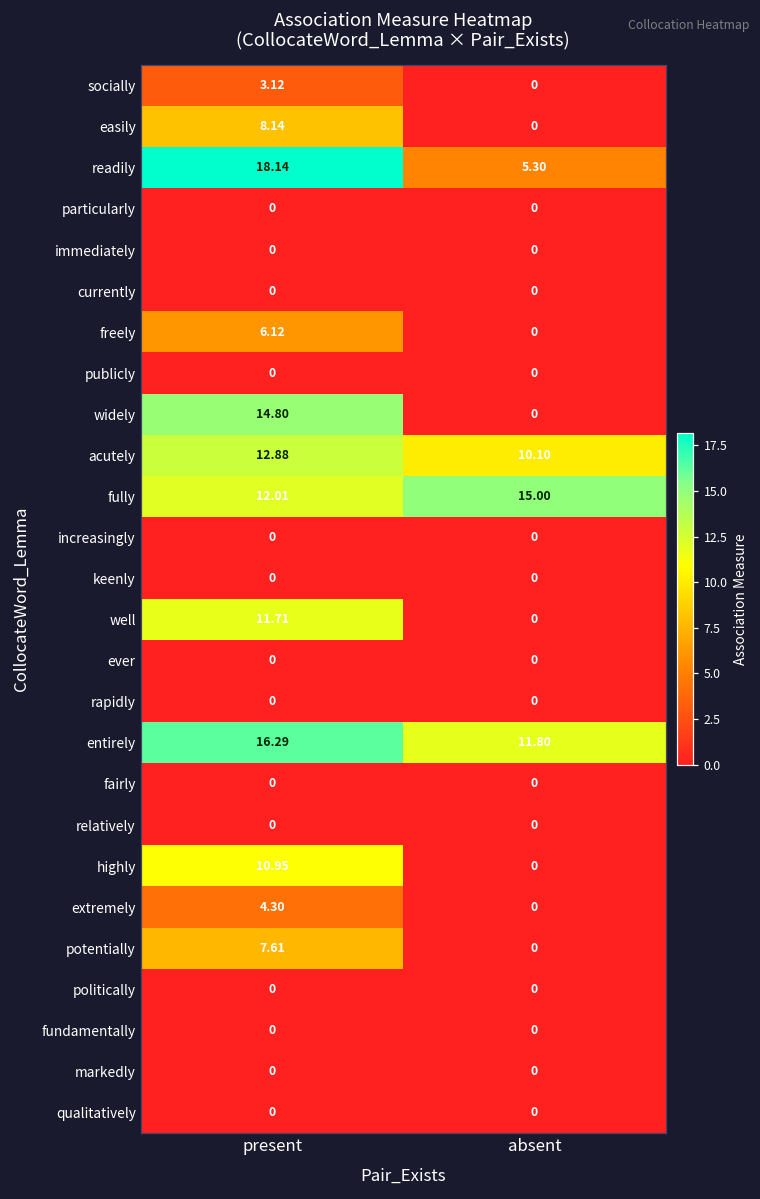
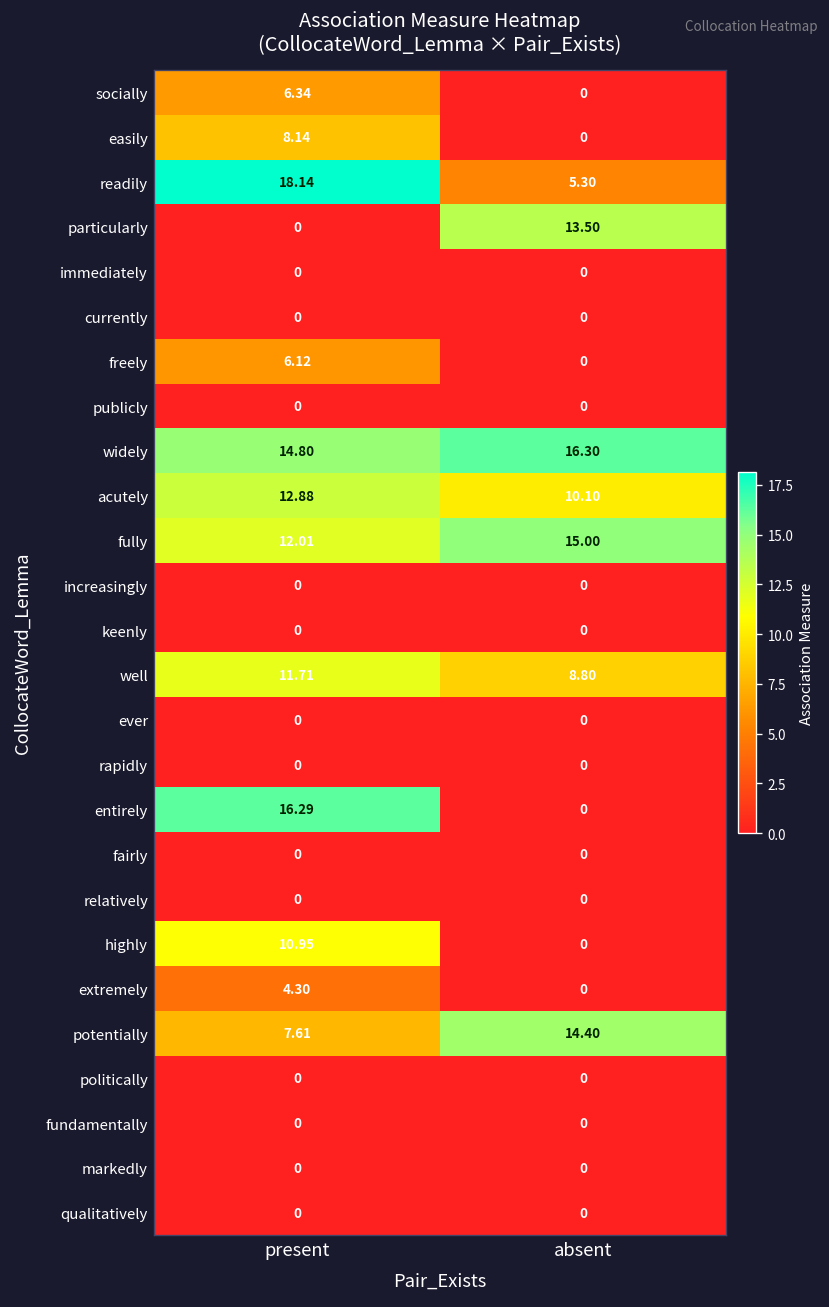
  {
    "socially": {
-     "present": 3.12,
+     "present": 6.34,
      "absent": 0
    },
    "easily": {
      "present": 8.14,
      "absent": 0
    },
    "readily": {
      "present": 18.14,
      "absent": 5.30
    },
    "particularly": {
      "present": 0,
-     "absent": 0
+     "absent": 13.50
    },
    "immediately": {
      "present": 0,
      "absent": 0
    },
    "currently": {
      "present": 0,
      "absent": 0
    },
    "freely": {
      "present": 6.12,
      "absent": 0
    },
    "publicly": {
      "present": 0,
      "absent": 0
    },
    "widely": {
      "present": 14.80,
-     "absent": 0
+     "absent": 16.30
    },
    "acutely": {
      "present": 12.88,
      "absent": 10.10
    },
    "fully": {
      "present": 12.01,
      "absent": 15.00
    },
    "increasingly": {
      "present": 0,
      "absent": 0
    },
    "keenly": {
      "present": 0,
      "absent": 0
    },
    "well": {
      "present": 11.71,
-     "absent": 0
+     "absent": 8.80
    },
    "ever": {
      "present": 0,
      "absent": 0
    },
    "rapidly": {
      "present": 0,
      "absent": 0
    },
    "entirely": {
      "present": 16.29,
-     "absent": 11.80
+     "absent": 0
    },
    "fairly": {
      "present": 0,
      "absent": 0
    },
    "relatively": {
      "present": 0,
      "absent": 0
    },
    "highly": {
      "present": 10.95,
      "absent": 0
    },
    "extremely": {
      "present": 4.30,
      "absent": 0
    },
    "potentially": {
      "present": 7.61,
-     "absent": 0
+     "absent": 14.40
    },
    "politically": {
      "present": 0,
      "absent": 0
    },
    "fundamentally": {
      "present": 0,
      "absent": 0
    },
    "markedly": {
      "present": 0,
      "absent": 0
    },
    "qualitatively": {
      "present": 0,
      "absent": 0
    }
  }
